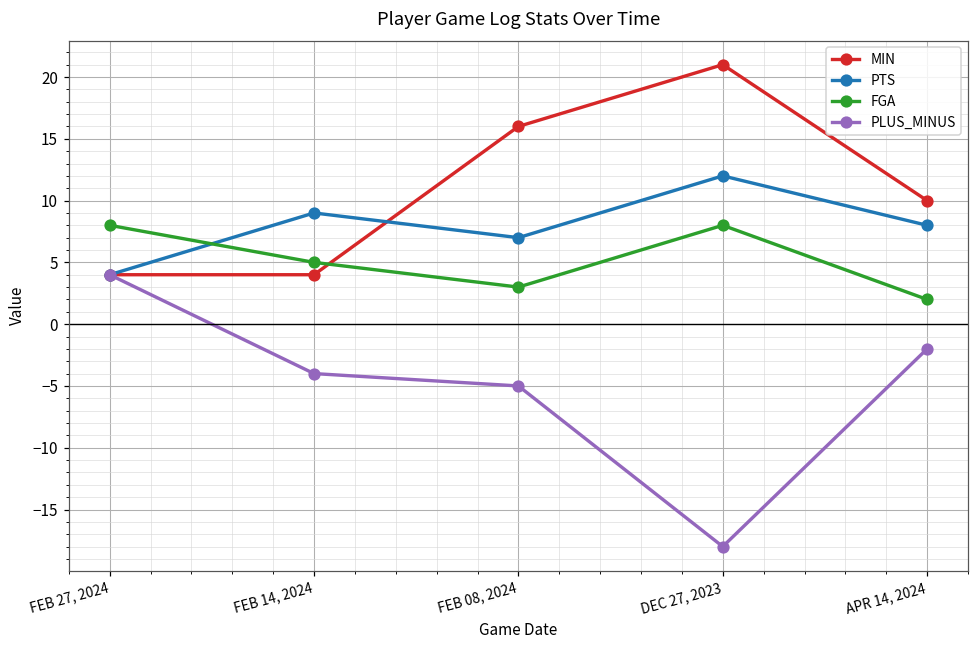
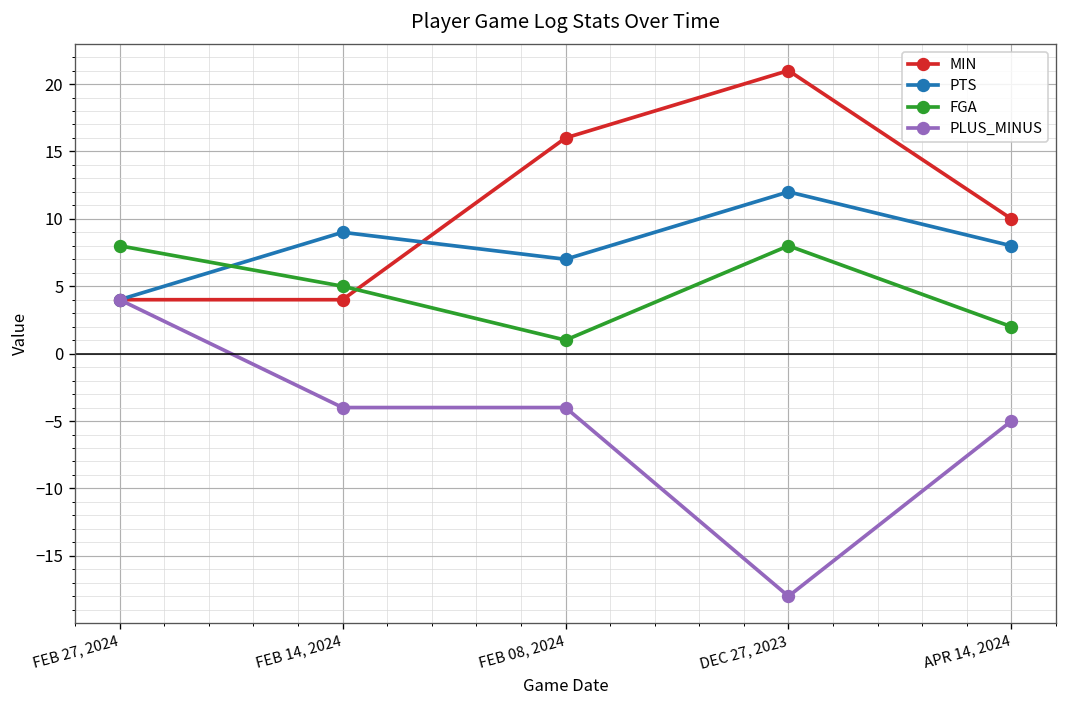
  {
    "MIN": {
      "FEB 14, 2024": 4,
      "FEB 08, 2024": 16,
      "DEC 27, 2023": 21,
      "APR 14, 2024": 10
    },
    "PTS": {
      "FEB 14, 2024": 9,
      "FEB 08, 2024": 7,
      "DEC 27, 2023": 12,
      "APR 14, 2024": 8
    },
    "FGA": {
      "FEB 27, 2024": 8,
      "FEB 14, 2024": 5,
-     "FEB 08, 2024": 3,
+     "FEB 08, 2024": 1,
      "DEC 27, 2023": 8,
      "APR 14, 2024": 2
    },
    "PLUS_MINUS": {
      "FEB 14, 2024": -4,
-     "FEB 08, 2024": -5,
+     "FEB 08, 2024": -4,
      "DEC 27, 2023": -18,
-     "APR 14, 2024": -2
+     "APR 14, 2024": -5
    }
  }
